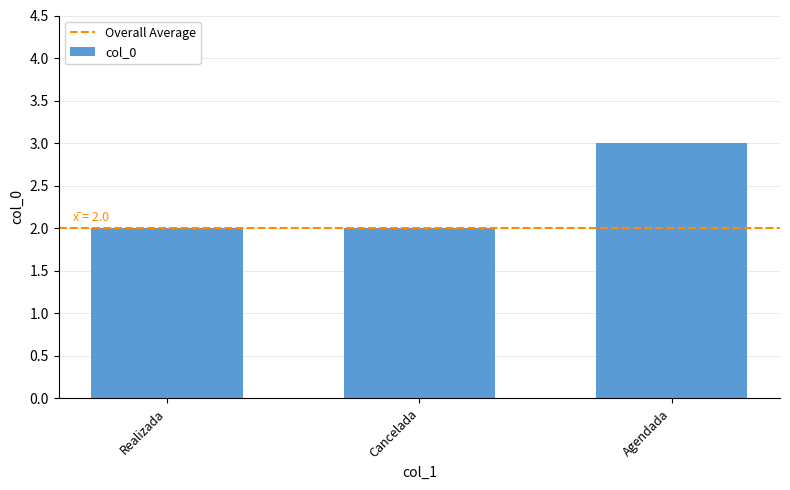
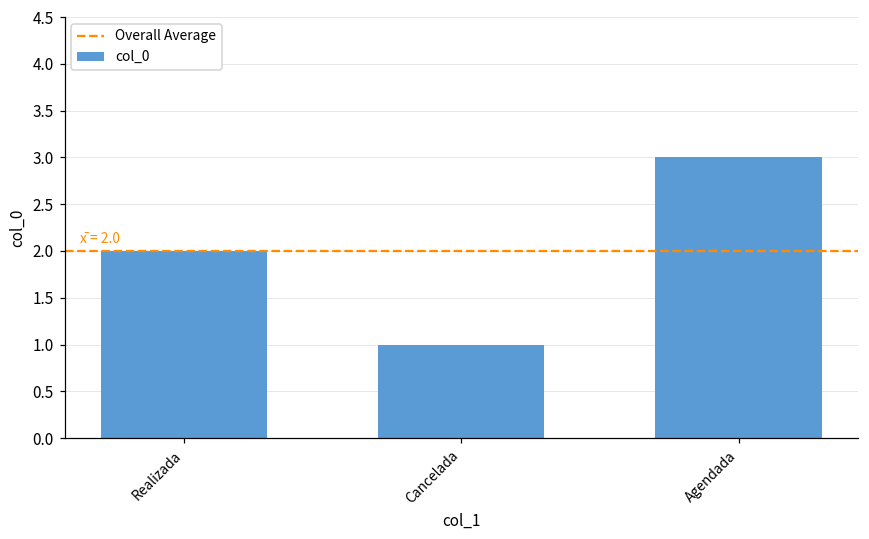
  {
    "Realizada": 2,
-   "Cancelada": 2,
+   "Cancelada": 1,
    "Agendada": 3
  }
